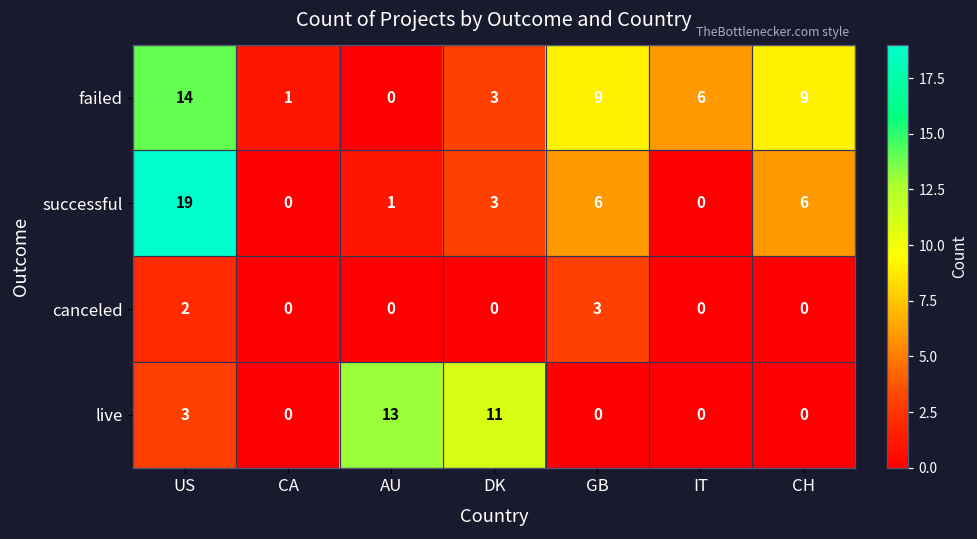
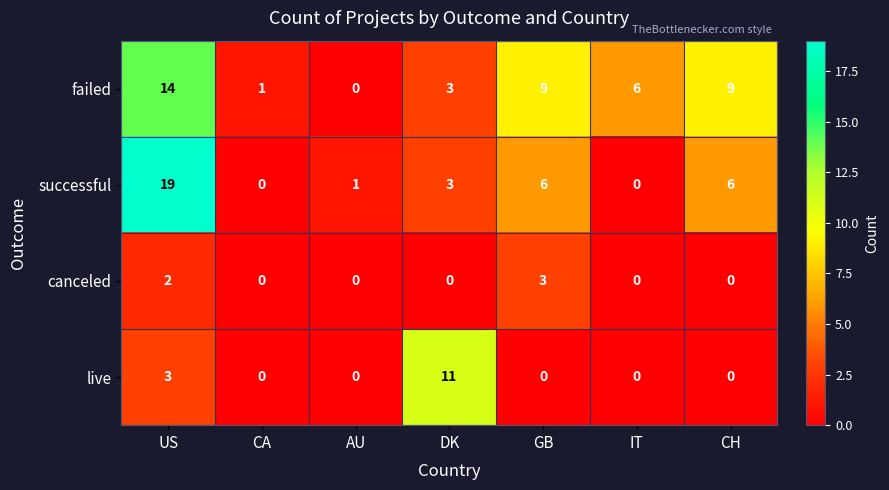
  {
    "failed": {
      "US": 14,
      "CA": 1,
      "AU": 0,
      "DK": 3,
      "GB": 9,
      "IT": 6,
      "CH": 9
    },
    "successful": {
      "US": 19,
      "CA": 0,
      "AU": 1,
      "DK": 3,
      "GB": 6,
      "IT": 0,
      "CH": 6
    },
    "canceled": {
      "US": 2,
      "CA": 0,
      "AU": 0,
      "DK": 0,
      "GB": 3,
      "IT": 0,
      "CH": 0
    },
    "live": {
      "US": 3,
      "CA": 0,
-     "AU": 13,
+     "AU": 0,
      "DK": 11,
      "GB": 0,
      "IT": 0,
      "CH": 0
    }
  }
